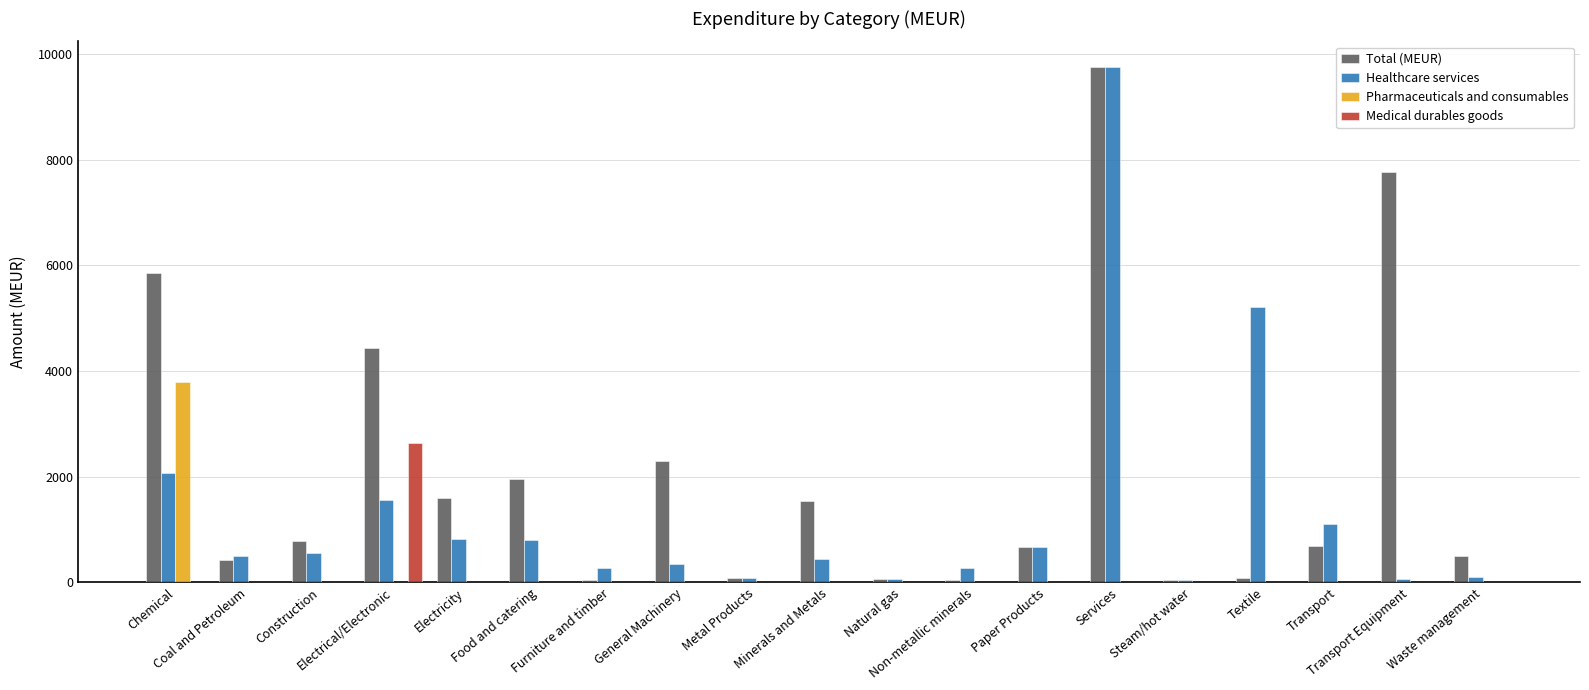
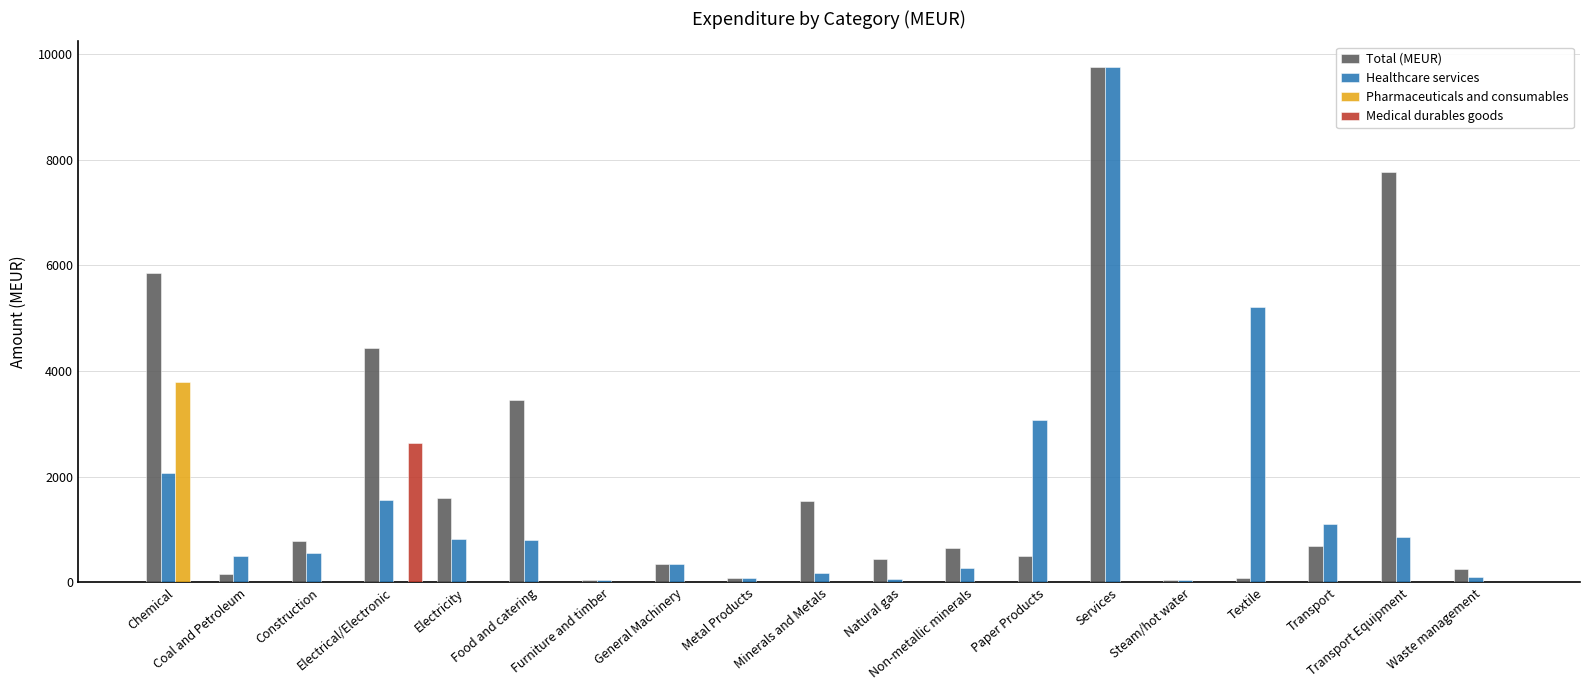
  {
    "Total (MEUR)": {
      "Chemical": 5900,
-     "Coal and Petroleum": 400,
+     "Coal and Petroleum": 100,
      "Construction": 800,
      "Electrical/Electronic": 4400,
      "Electricity": 1600,
-     "Food and catering": 1900,
+     "Food and catering": 3500,
      "Furniture and timber": 0,
-     "General Machinery": 2300,
+     "General Machinery": 400,
      "Metal Products": 100,
      "Minerals and Metals": 1500,
-     "Natural gas": 100,
-     "Non-metallic minerals": 0,
-     "Paper Products": 700,
+     "Natural gas": 400,
+     "Non-metallic minerals": 700,
+     "Paper Products": 500,
      "Services": 9800,
      "Steam/hot water": 0,
      "Textile": 100,
      "Transport": 700,
      "Transport Equipment": 7800,
-     "Waste management": 500
+     "Waste management": 300
    },
    "Healthcare services": {
      "Chemical": 2100,
      "Coal and Petroleum": 500,
      "Construction": 600,
      "Electrical/Electronic": 1600,
      "Electricity": 800,
      "Food and catering": 800,
-     "Furniture and timber": 300,
+     "Furniture and timber": 0,
      "General Machinery": 400,
      "Metal Products": 100,
-     "Minerals and Metals": 400,
+     "Minerals and Metals": 200,
      "Natural gas": 100,
      "Non-metallic minerals": 300,
-     "Paper Products": 700,
+     "Paper Products": 3100,
      "Services": 9800,
      "Steam/hot water": 0,
      "Textile": 5200,
      "Transport": 1100,
-     "Transport Equipment": 100,
+     "Transport Equipment": 900,
      "Waste management": 100
    },
    "Pharmaceuticals and consumables": {
      "Chemical": 3800,
      "Coal and Petroleum": 0,
      "Construction": 0,
      "Electrical/Electronic": 0,
      "Electricity": 0,
      "Food and catering": 0,
      "Furniture and timber": 0,
      "General Machinery": 0,
      "Metal Products": 0,
      "Minerals and Metals": 0,
      "Natural gas": 0,
      "Non-metallic minerals": 0,
      "Paper Products": 0,
      "Services": 0,
      "Steam/hot water": 0,
      "Textile": 0,
      "Transport": 0,
      "Transport Equipment": 0,
      "Waste management": 0
    },
    "Medical durables goods": {
      "Chemical": 0,
      "Coal and Petroleum": 0,
      "Construction": 0,
      "Electrical/Electronic": 2600,
      "Electricity": 0,
      "Food and catering": 0,
      "Furniture and timber": 0,
      "General Machinery": 0,
      "Metal Products": 0,
      "Minerals and Metals": 0,
      "Natural gas": 0,
      "Non-metallic minerals": 0,
      "Paper Products": 0,
      "Services": 0,
      "Steam/hot water": 0,
      "Textile": 0,
      "Transport": 0,
      "Transport Equipment": 0,
      "Waste management": 0
    }
  }
